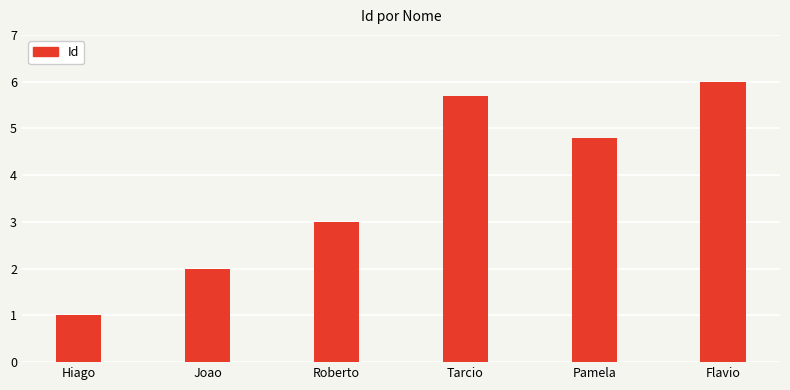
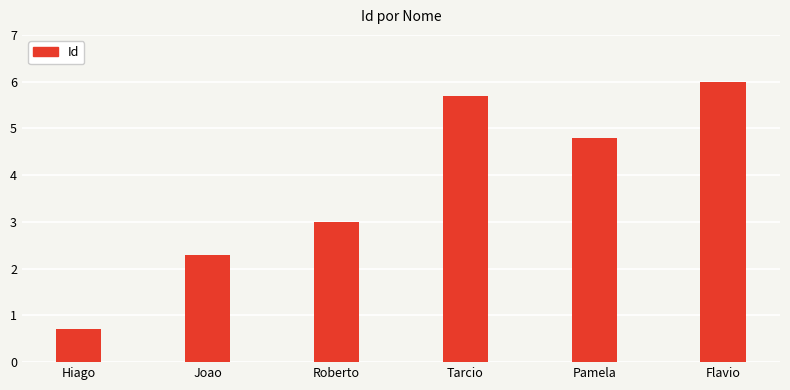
  {
-   "Hiago": 1.0,
-   "Joao": 2.0,
+   "Hiago": 0.7,
+   "Joao": 2.3,
    "Roberto": 3.0,
    "Tarcio": 5.7,
    "Pamela": 4.8,
    "Flavio": 6.0
  }
